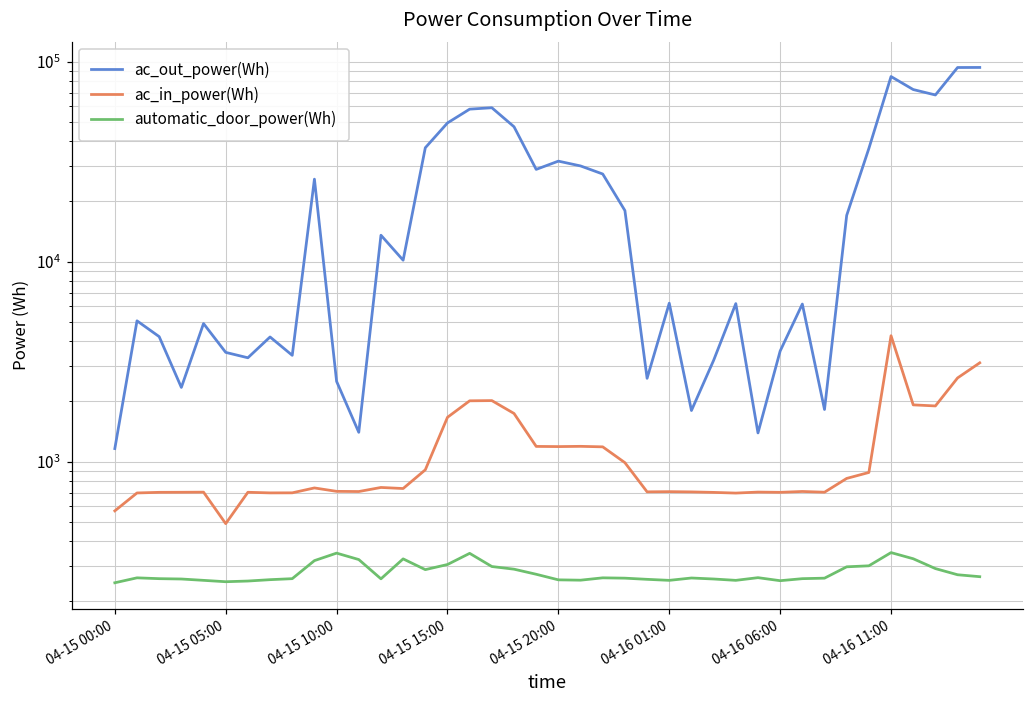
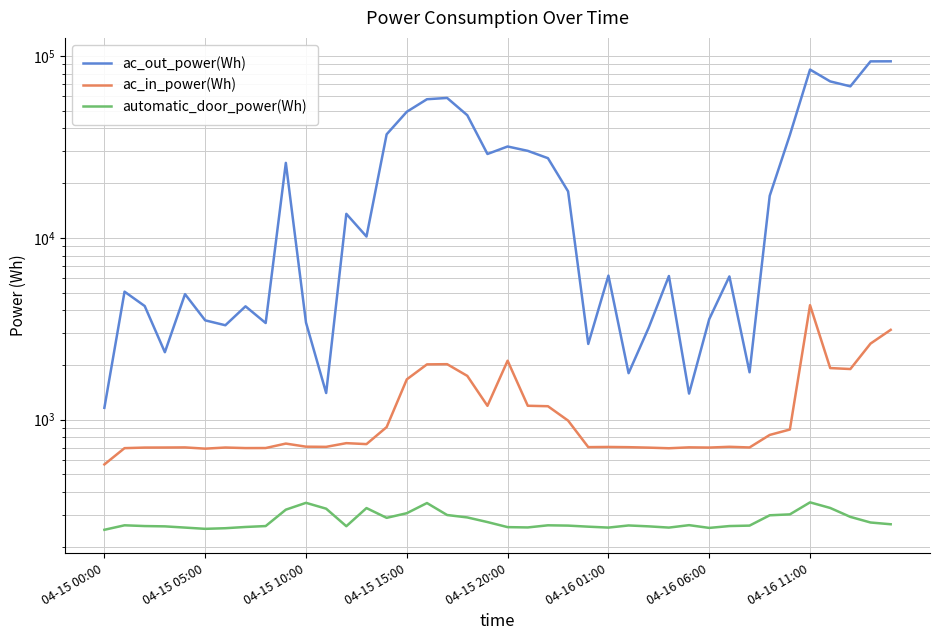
  {
    "ac_out_power(Wh)": {
      "04-15 00:00": 1200,
      "04-15 05:00": 3500,
-     "04-15 10:00": 2500,
+     "04-15 10:00": 3400,
      "04-15 15:00": 49000,
      "04-15 20:00": 32000,
      "04-16 01:00": 6200,
      "04-16 06:00": 3600,
      "04-16 11:00": 80000
    },
    "ac_in_power(Wh)": {
      "04-15 00:00": 570,
-     "04-15 05:00": 490,
+     "04-15 05:00": 690,
      "04-15 10:00": 710,
      "04-15 15:00": 1700,
-     "04-15 20:00": 1200,
+     "04-15 20:00": 2100,
      "04-16 01:00": 710,
      "04-16 06:00": 700,
      "04-16 11:00": 4300
    },
    "automatic_door_power(Wh)": {
      "04-15 00:00": 250,
      "04-15 05:00": 250,
      "04-15 10:00": 350,
      "04-15 15:00": 310,
      "04-15 20:00": 260,
      "04-16 01:00": 260,
      "04-16 06:00": 250,
      "04-16 11:00": 350
    }
  }
